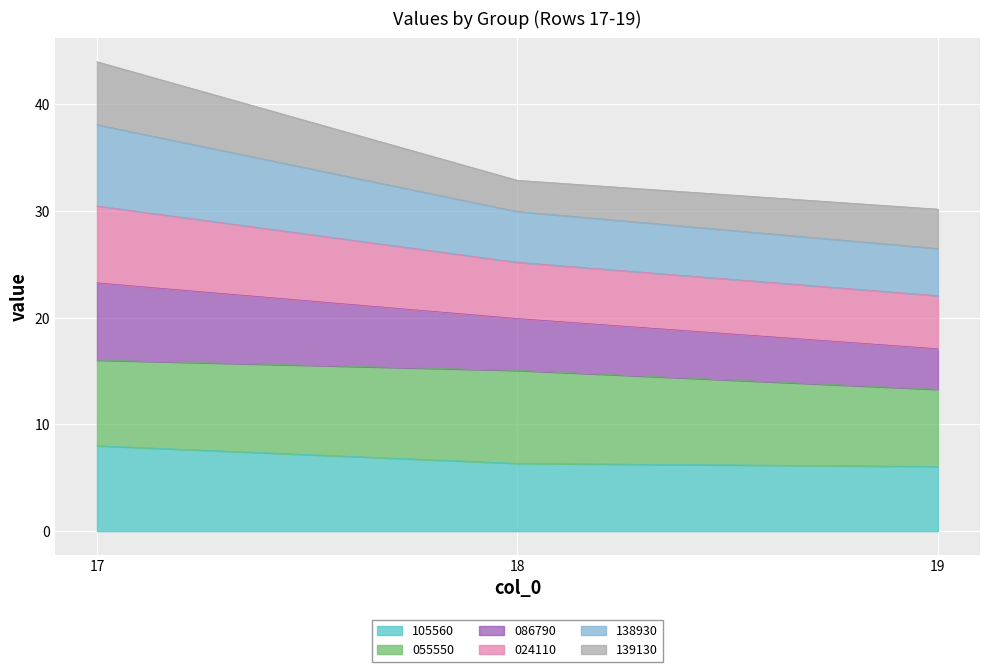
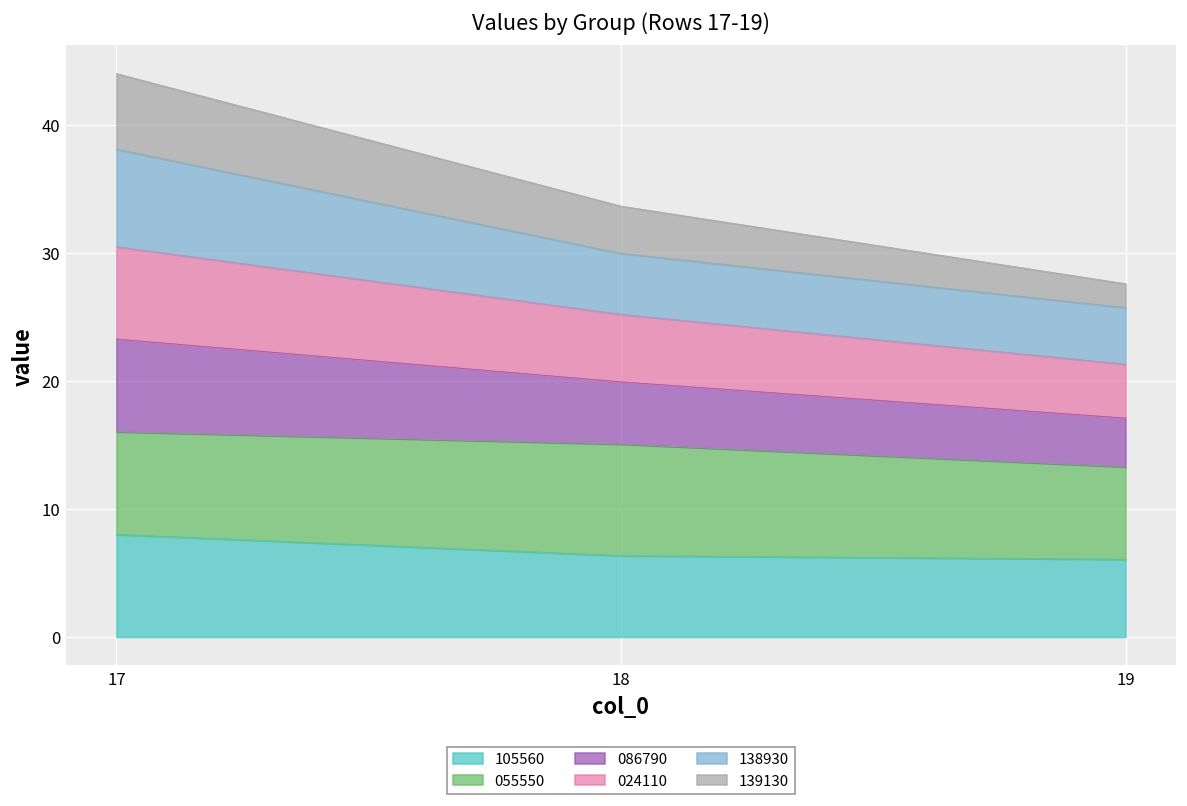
  {
    "055550": {
      "17": 8.0,
      "18": 8.7,
      "19": 7.2
    },
    "086790": {
      "17": 7.2,
      "18": 4.9,
      "19": 3.8
    },
    "024110": {
      "17": 7.2,
      "18": 5.3,
-     "19": 5.0
+     "19": 4.2
    },
    "139130": {
      "17": 5.9,
-     "18": 2.9,
-     "19": 3.7
+     "18": 3.7,
+     "19": 1.9
    }
  }
